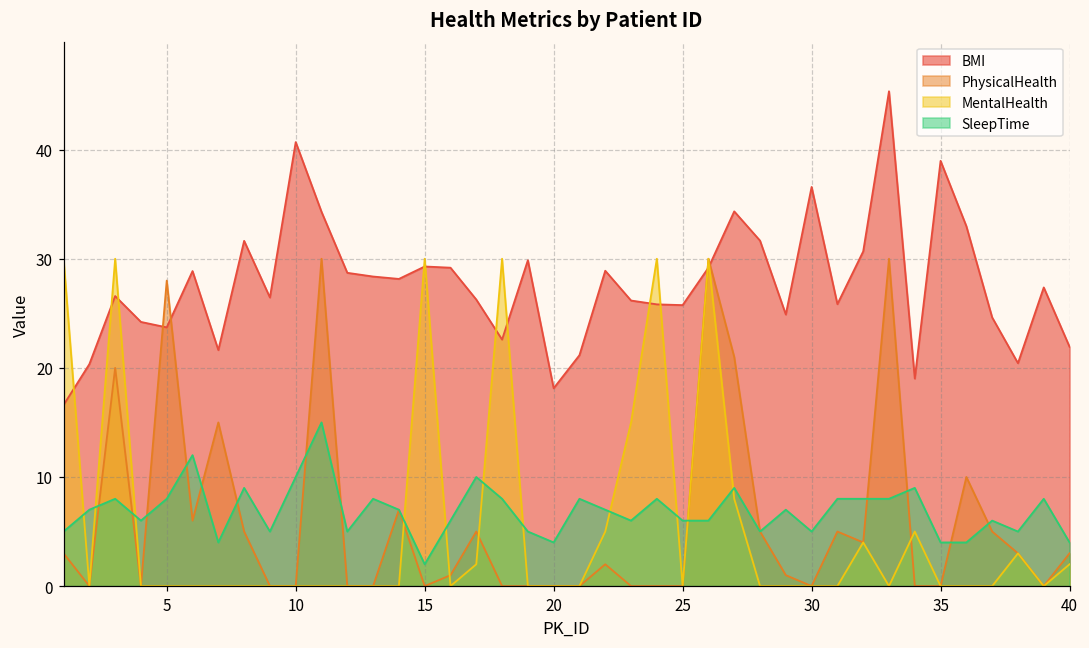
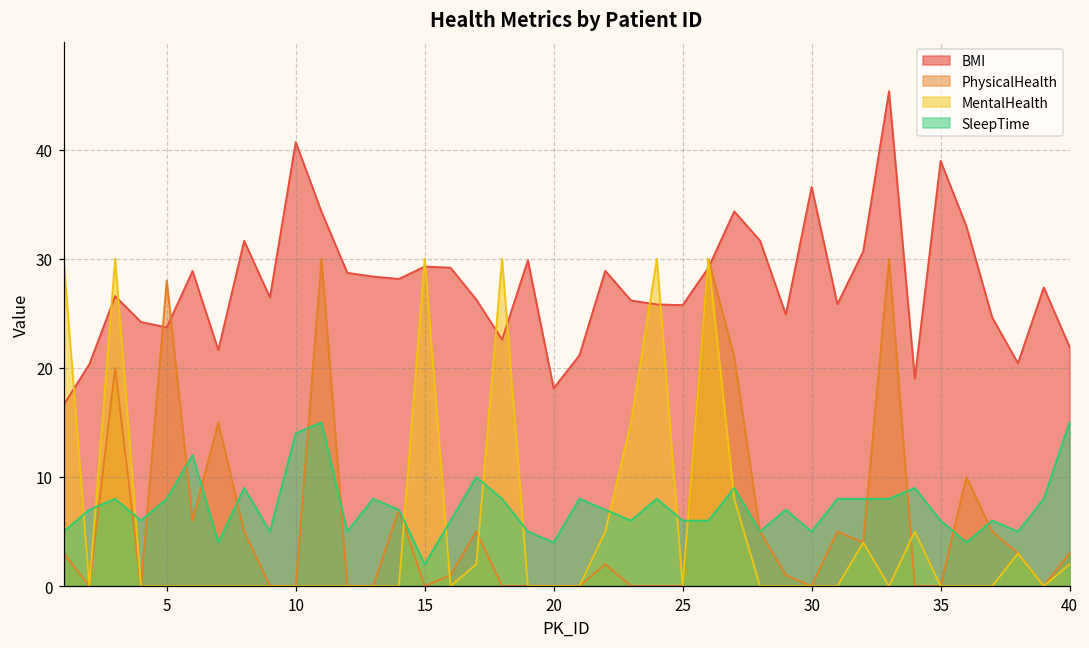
  {
    "SleepTime": {
      "5": 8,
-     "10": 10,
+     "10": 14,
      "15": 2,
      "20": 4,
      "25": 6,
      "30": 5,
-     "35": 4,
-     "40": 4
+     "35": 6,
+     "40": 15
    }
  }
